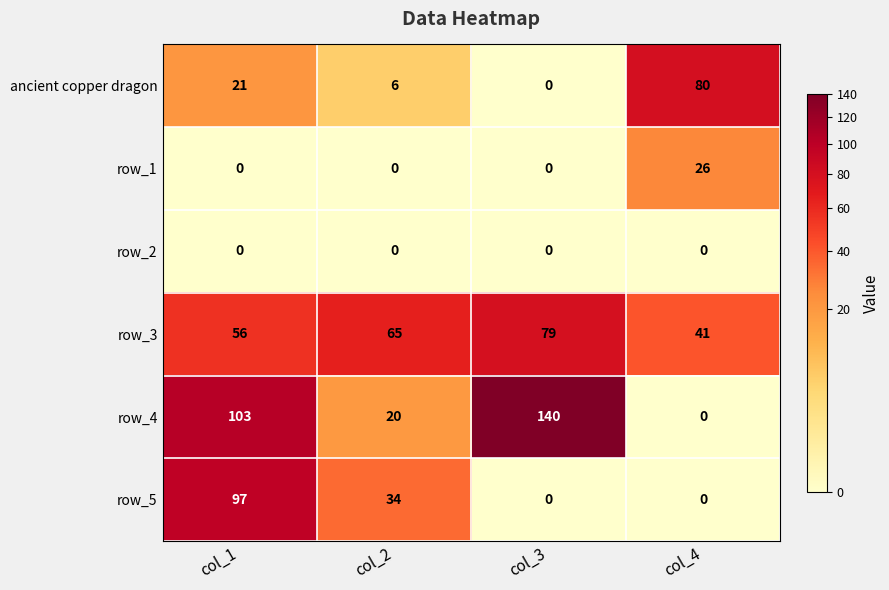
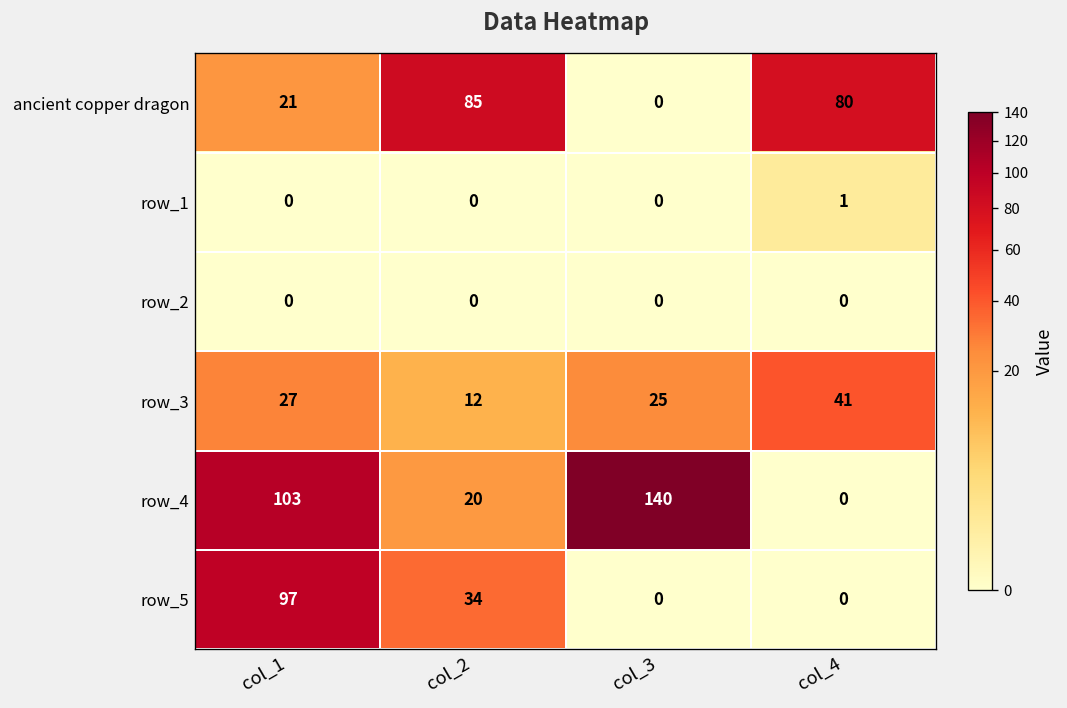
  {
    "ancient copper dragon": {
      "col_1": 21,
-     "col_2": 6,
+     "col_2": 85,
      "col_3": 0,
      "col_4": 80
    },
    "row_1": {
      "col_1": 0,
      "col_2": 0,
      "col_3": 0,
-     "col_4": 26
+     "col_4": 1
    },
    "row_2": {
      "col_1": 0,
      "col_2": 0,
      "col_3": 0,
      "col_4": 0
    },
    "row_3": {
-     "col_1": 56,
-     "col_2": 65,
-     "col_3": 79,
+     "col_1": 27,
+     "col_2": 12,
+     "col_3": 25,
      "col_4": 41
    },
    "row_4": {
      "col_1": 103,
      "col_2": 20,
      "col_3": 140,
      "col_4": 0
    },
    "row_5": {
      "col_1": 97,
      "col_2": 34,
      "col_3": 0,
      "col_4": 0
    }
  }
